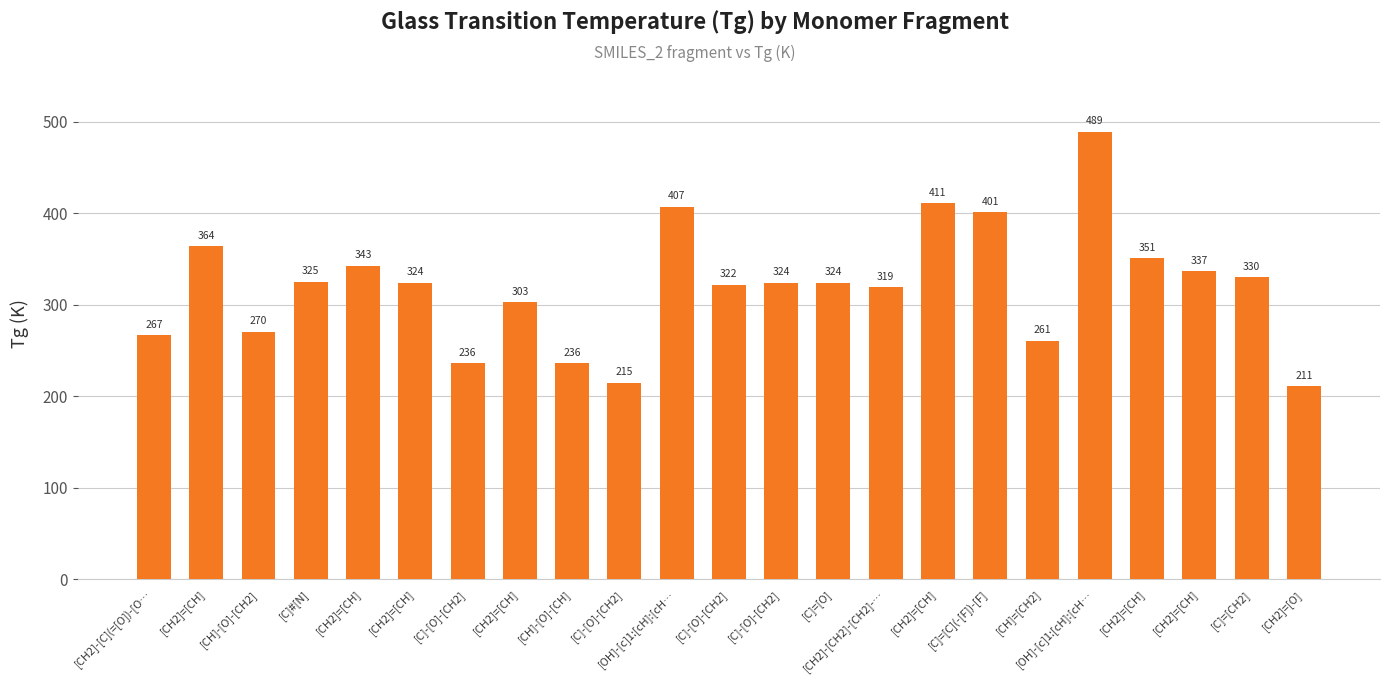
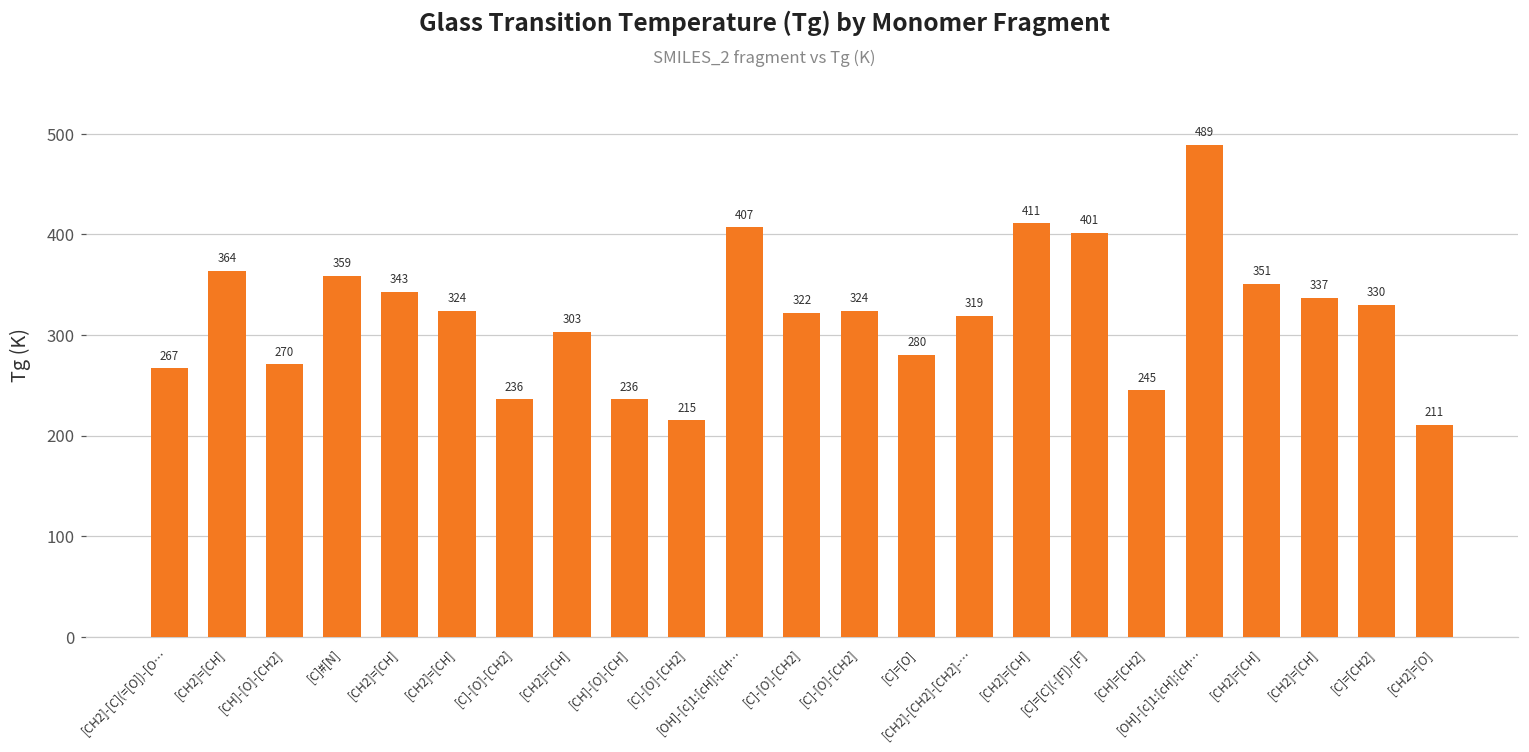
  {
    "[CH2]-[C](=[O])-[O…": 267,
-   "[C]#[N]": 325,
+   "[C]#[N]": 359,
    "[CH]-[O]-[CH]": 236,
-   "[C]=[O]": 324,
+   "[C]=[O]": 280,
    "[CH2]-[CH2]-[CH2]-…": 319,
    "[C]=[C](-[F])-[F]": 401,
-   "[CH]=[CH2]": 261,
+   "[CH]=[CH2]": 245,
    "[C]=[CH2]": 330,
    "[CH2]=[O]": 211
  }
